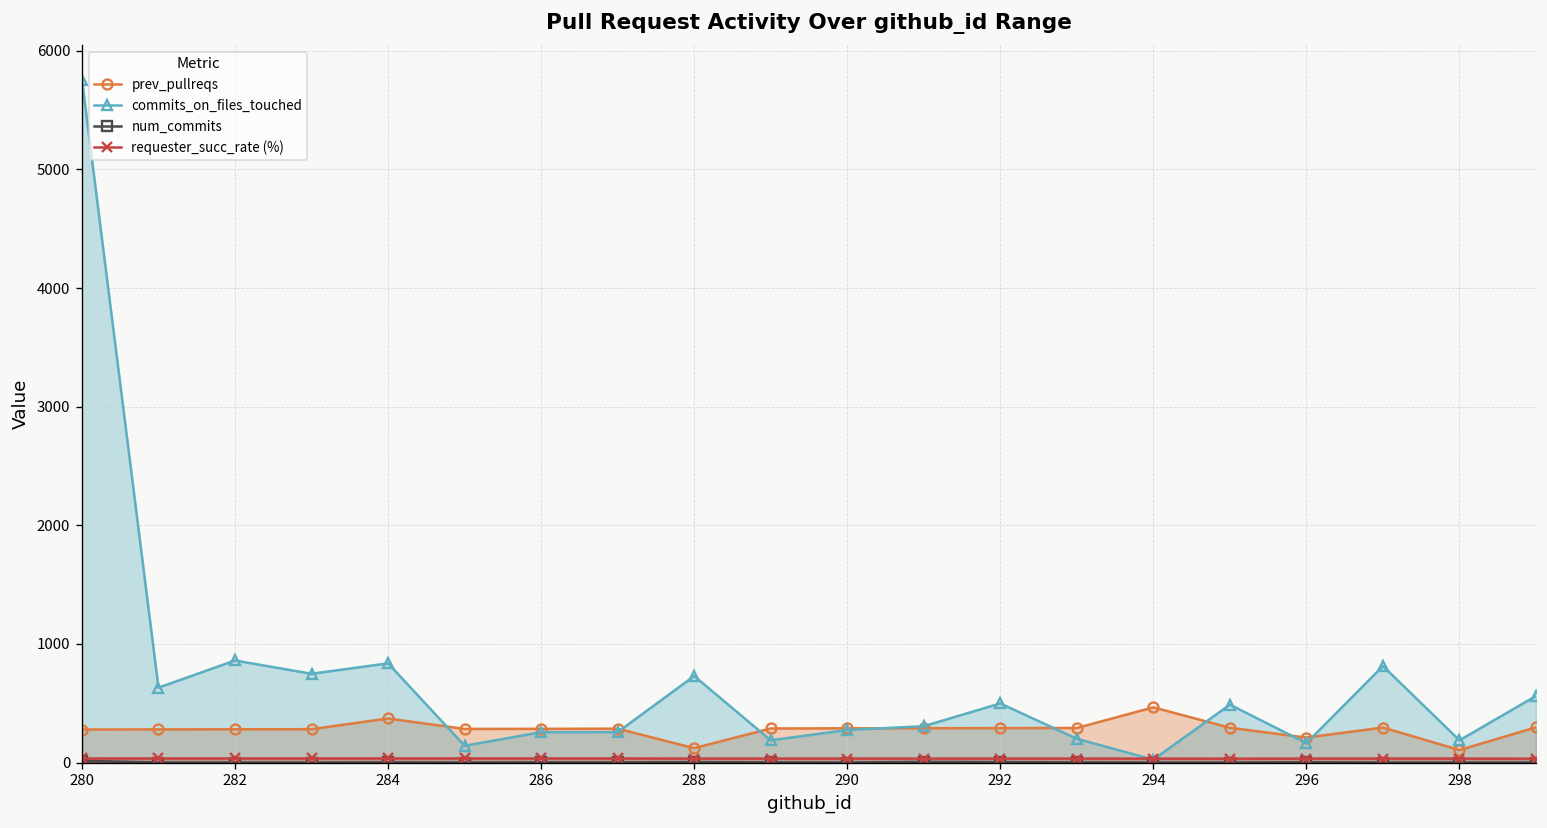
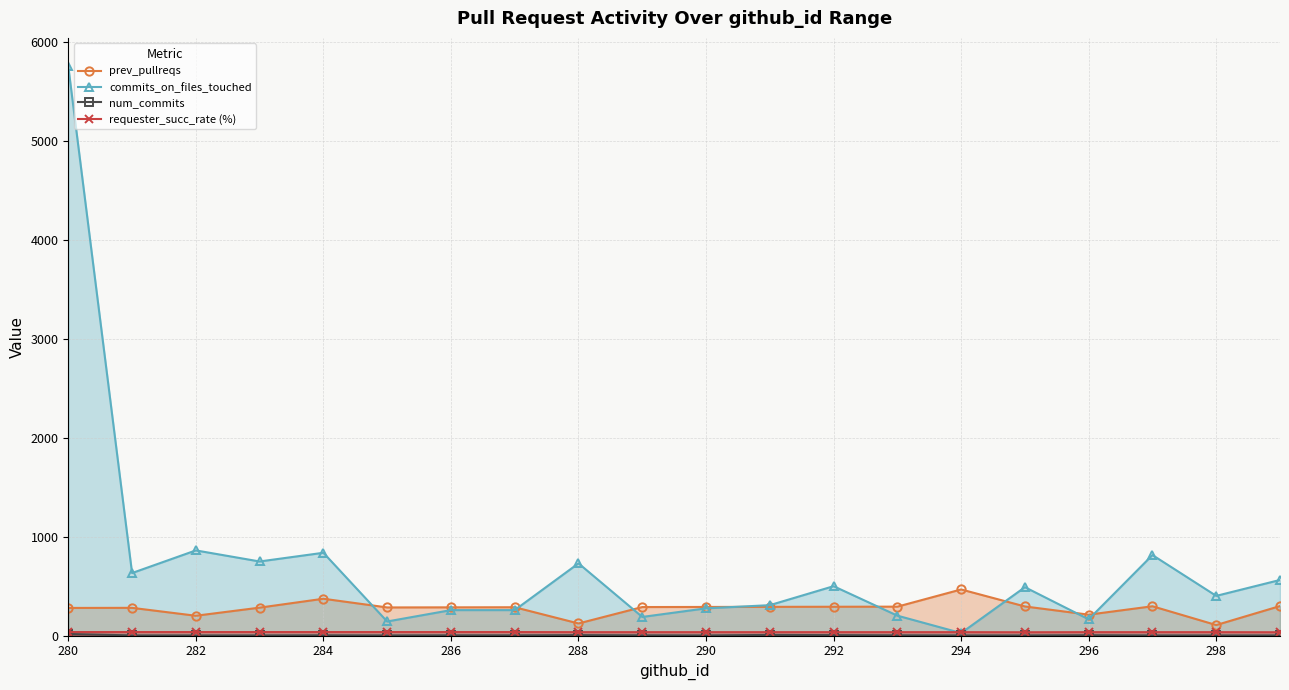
  {
    "prev_pullreqs": {
      "280": 300,
-     "282": 300,
+     "282": 200,
      "284": 400,
      "286": 300,
      "288": 100,
      "292": 300,
      "294": 500,
      "296": 200,
      "298": 100
    },
    "commits_on_files_touched": {
      "280": 5800,
      "282": 900,
      "284": 800,
      "286": 300,
      "288": 700,
      "292": 500,
      "296": 200,
-     "298": 200
+     "298": 400
    },
    "num_commits": {
      "282": 0,
      "284": 0,
      "286": 0,
      "288": 0,
      "290": 0,
      "292": 0,
      "296": 0,
      "298": 0
    },
    "requester_succ_rate (%)": {
      "282": 0,
      "284": 0,
      "286": 0,
      "288": 0,
      "290": 0,
      "292": 0,
      "296": 0,
      "298": 0
    }
  }
